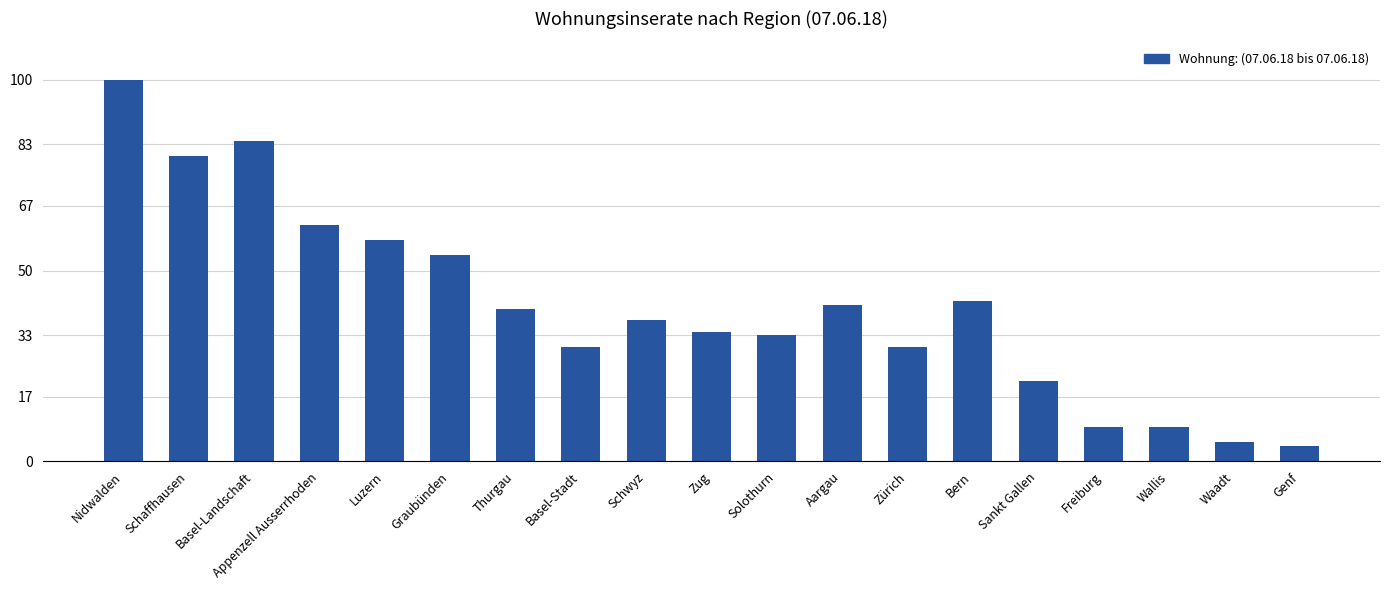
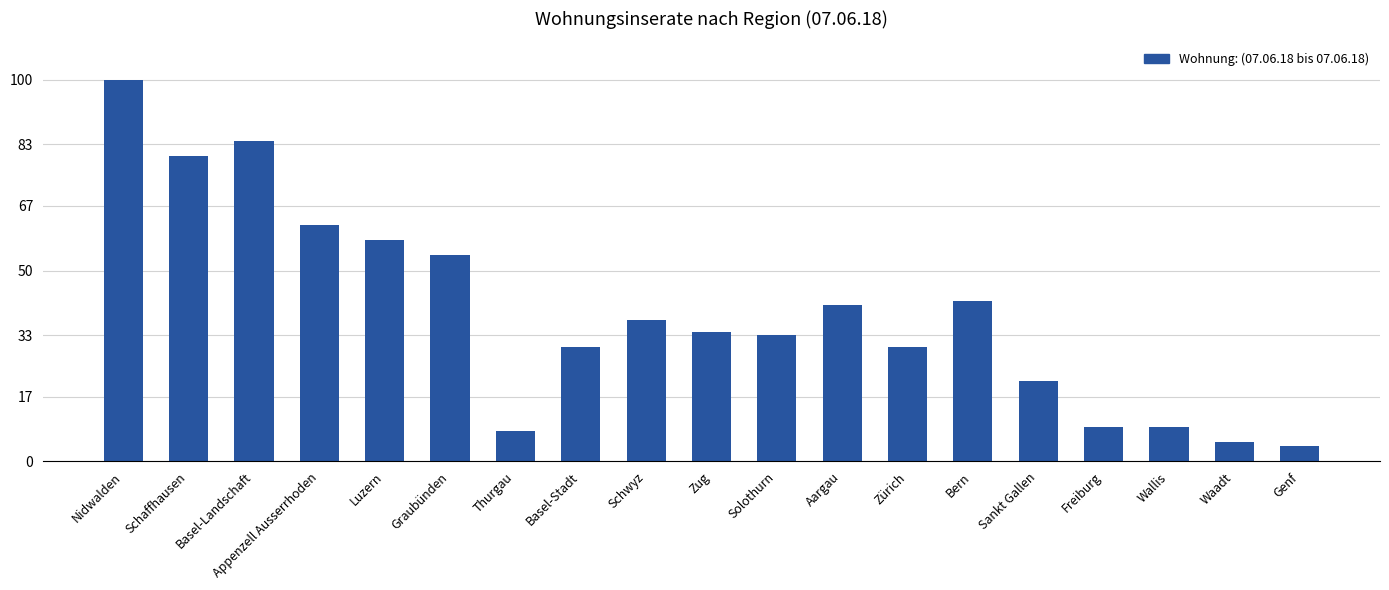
  {
    "Nidwalden": 100,
    "Schaffhausen": 80,
    "Basel-Landschaft": 84,
    "Appenzell Ausserrhoden": 62,
    "Luzern": 58,
    "Graubünden": 54,
-   "Thurgau": 40,
+   "Thurgau": 8,
    "Basel-Stadt": 30,
    "Schwyz": 37,
    "Zug": 34,
    "Solothurn": 33,
    "Aargau": 41,
    "Zürich": 30,
    "Bern": 42,
    "Sankt Gallen": 21,
    "Freiburg": 9,
    "Wallis": 9,
    "Waadt": 5,
    "Genf": 4
  }
